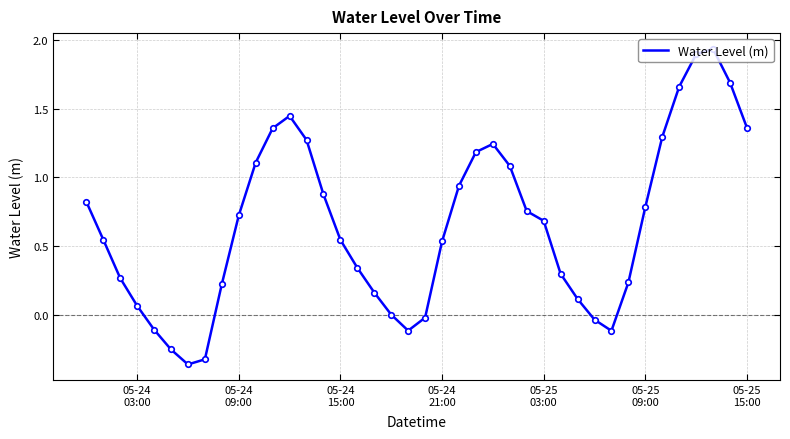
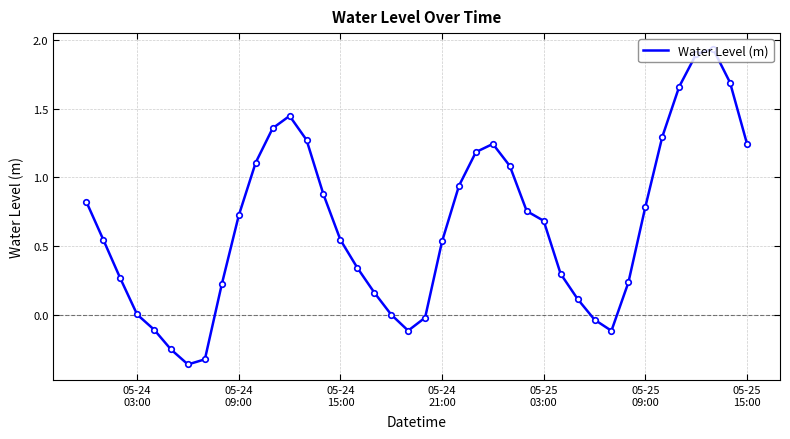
  {
-   "05-24 03:00": 0.06,
+   "05-24 03:00": 0.00,
    "05-24 09:00": 0.72,
    "05-24 15:00": 0.54,
    "05-24 21:00": 0.53,
    "05-25 03:00": 0.68,
    "05-25 09:00": 0.78,
-   "05-25 15:00": 1.36
+   "05-25 15:00": 1.24
  }
